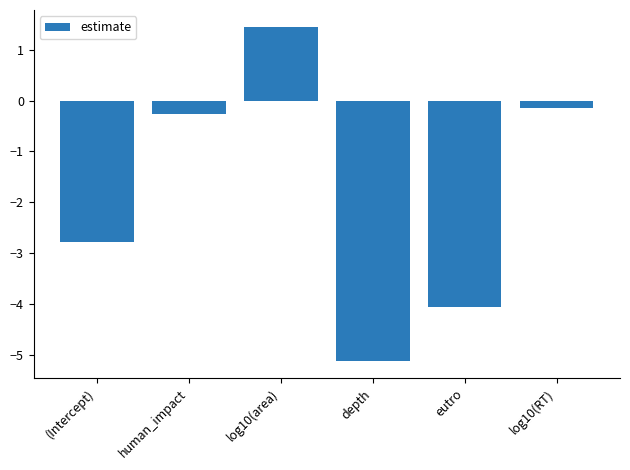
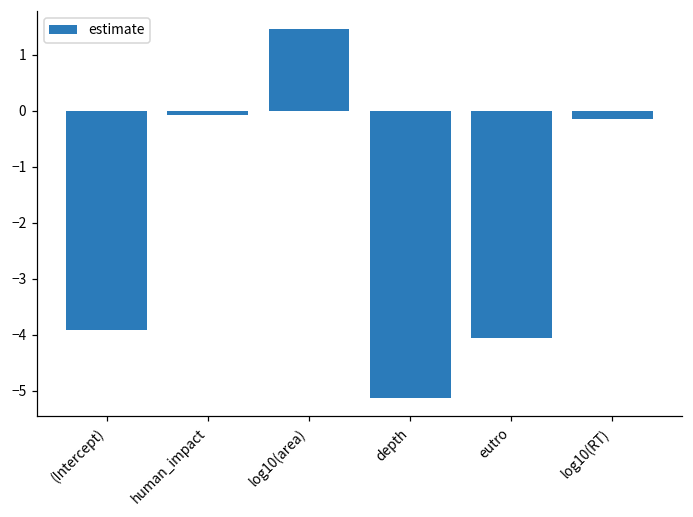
  {
-   "(Intercept)": -2.8,
-   "human_impact": -0.3,
+   "(Intercept)": -3.9,
+   "human_impact": -0.1,
    "log10(area)": 1.5,
    "depth": -5.1,
    "eutro": -4.1,
    "log10(RT)": -0.1
  }
